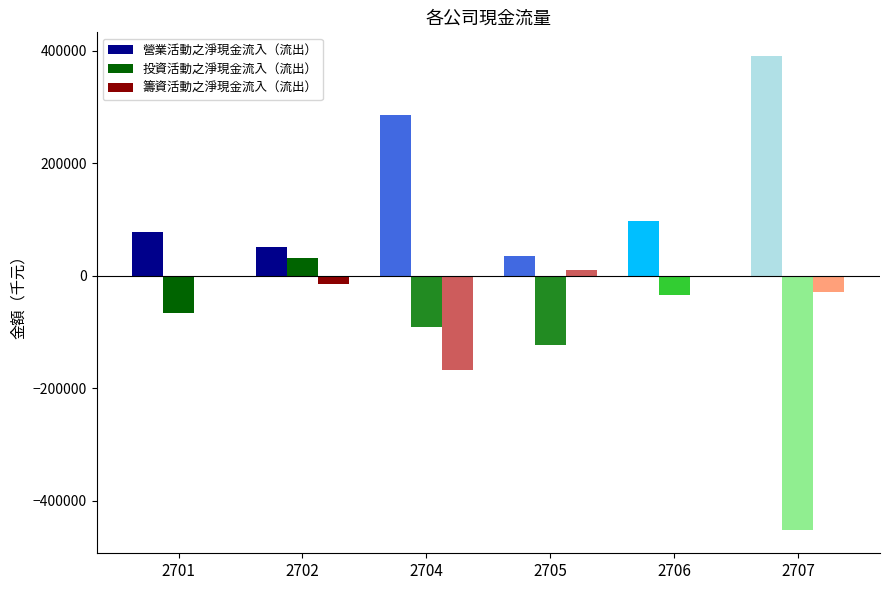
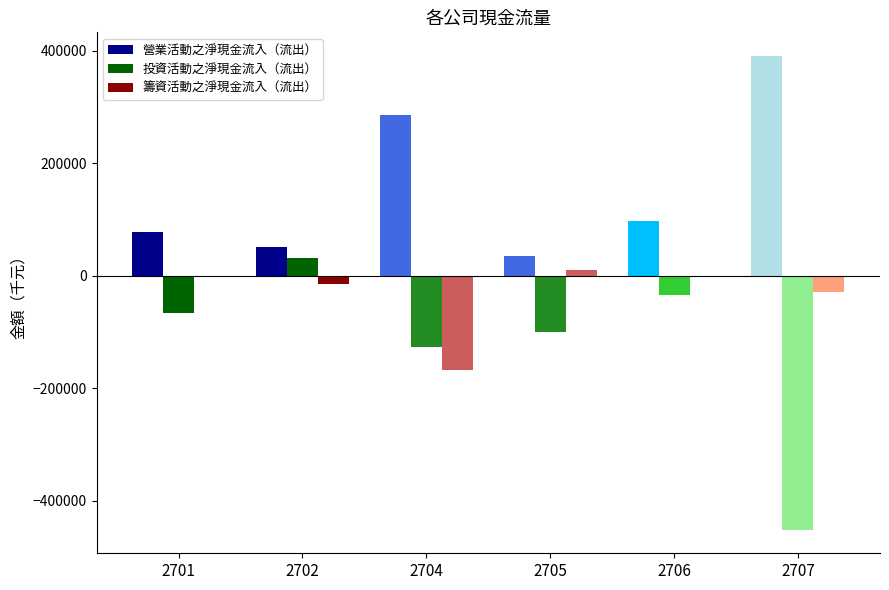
  {
    "2701": -70000,
    "2702": 30000,
-   "2704": -90000,
-   "2705": -120000,
+   "2704": -130000,
+   "2705": -100000,
    "2706": -30000,
    "2707": -450000
  }
